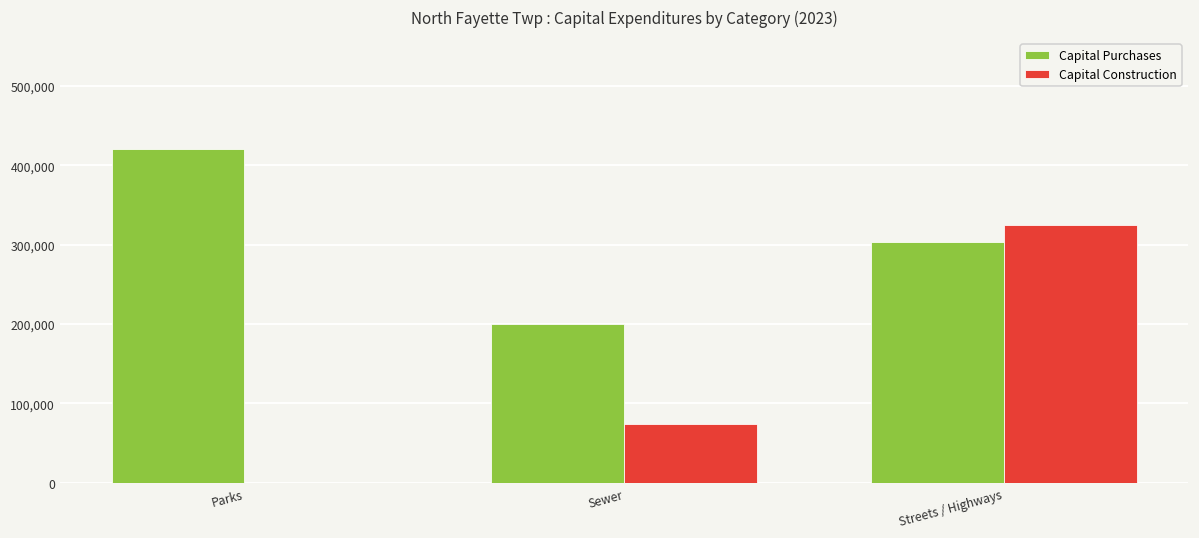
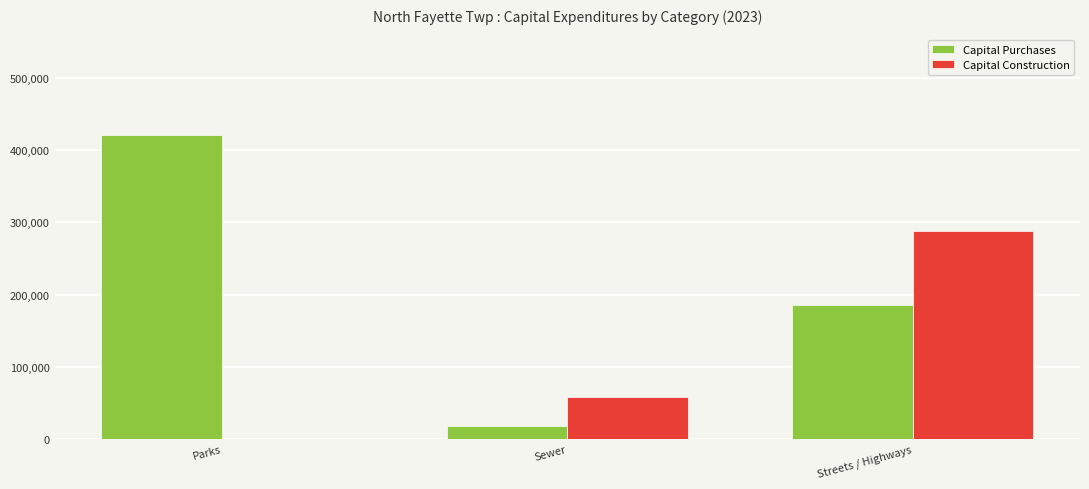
  {
    "Capital Purchases": {
      "Parks": "420,000",
-     "Sewer": "200,000",
-     "Streets / Highways": "300,000"
+     "Sewer": "20,000",
+     "Streets / Highways": "190,000"
    },
    "Capital Construction": {
      "Parks": "0",
-     "Sewer": "70,000",
-     "Streets / Highways": "330,000"
+     "Sewer": "60,000",
+     "Streets / Highways": "290,000"
    }
  }
